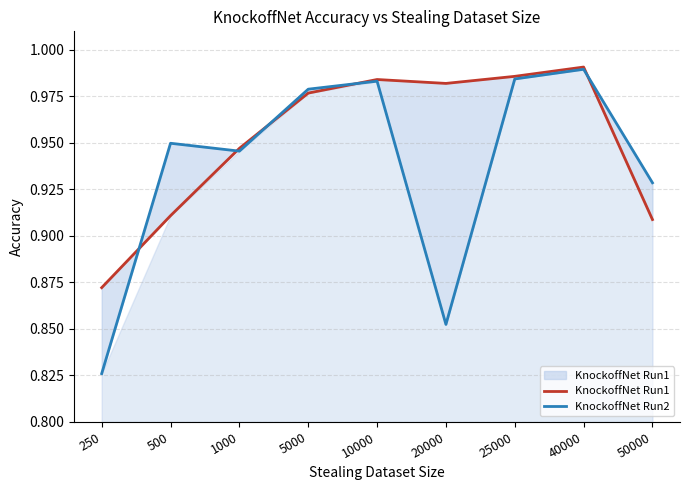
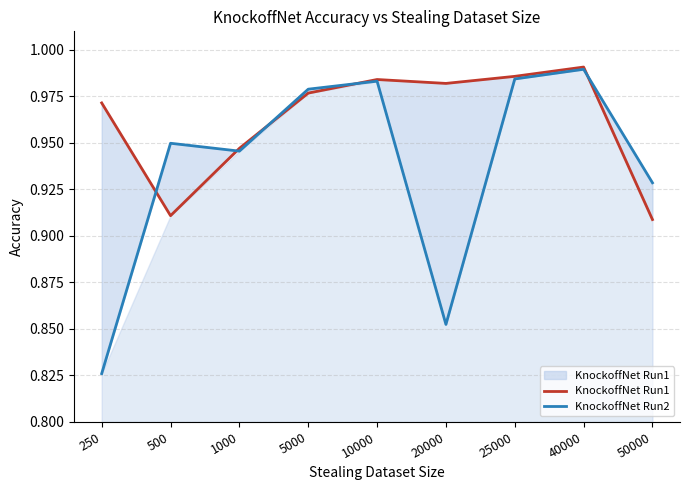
  {
    "KnockoffNet Run1": {
-     "250": 0.872
+     "250": 0.972
    }
  }
